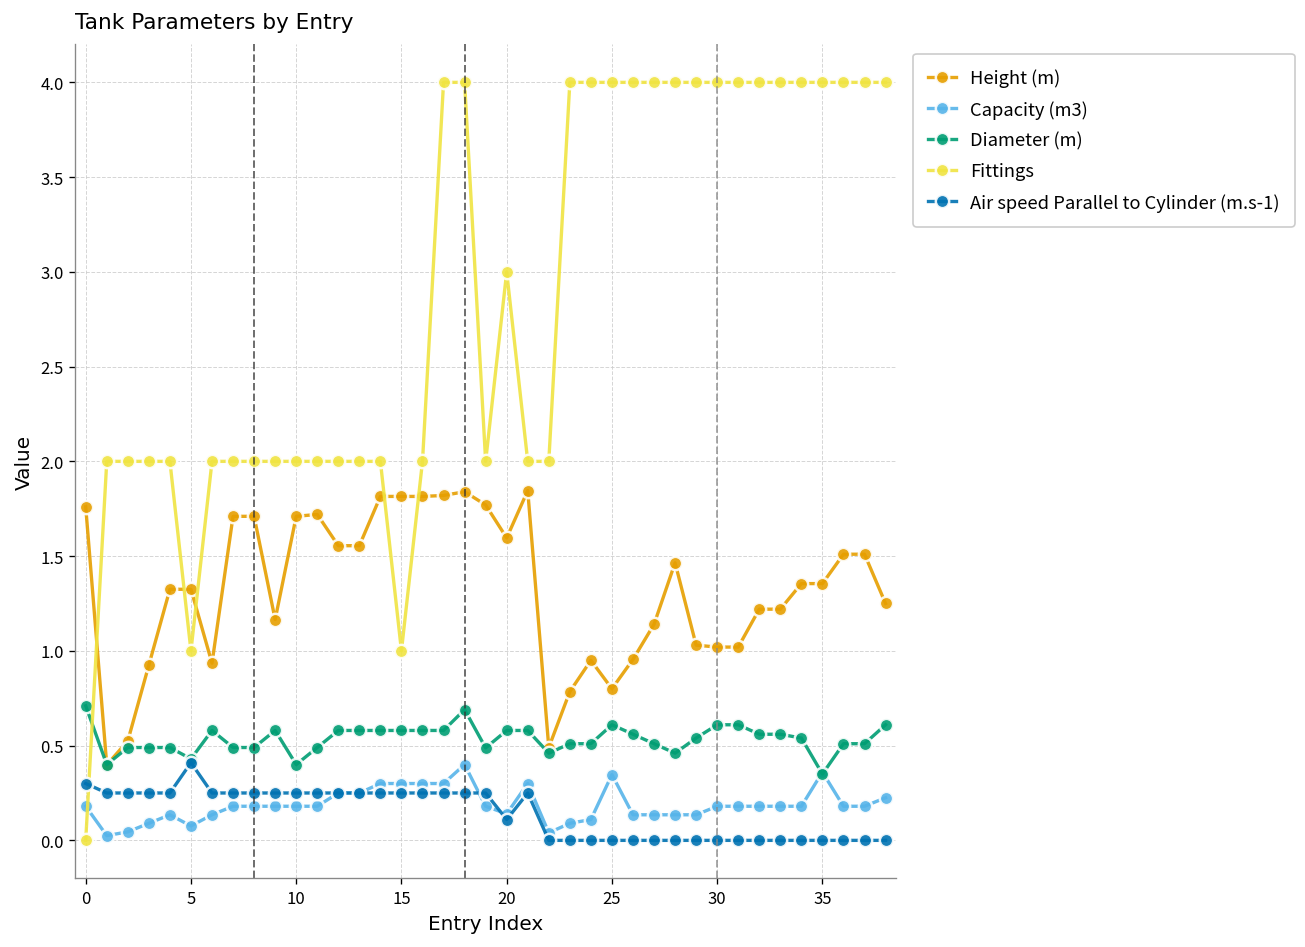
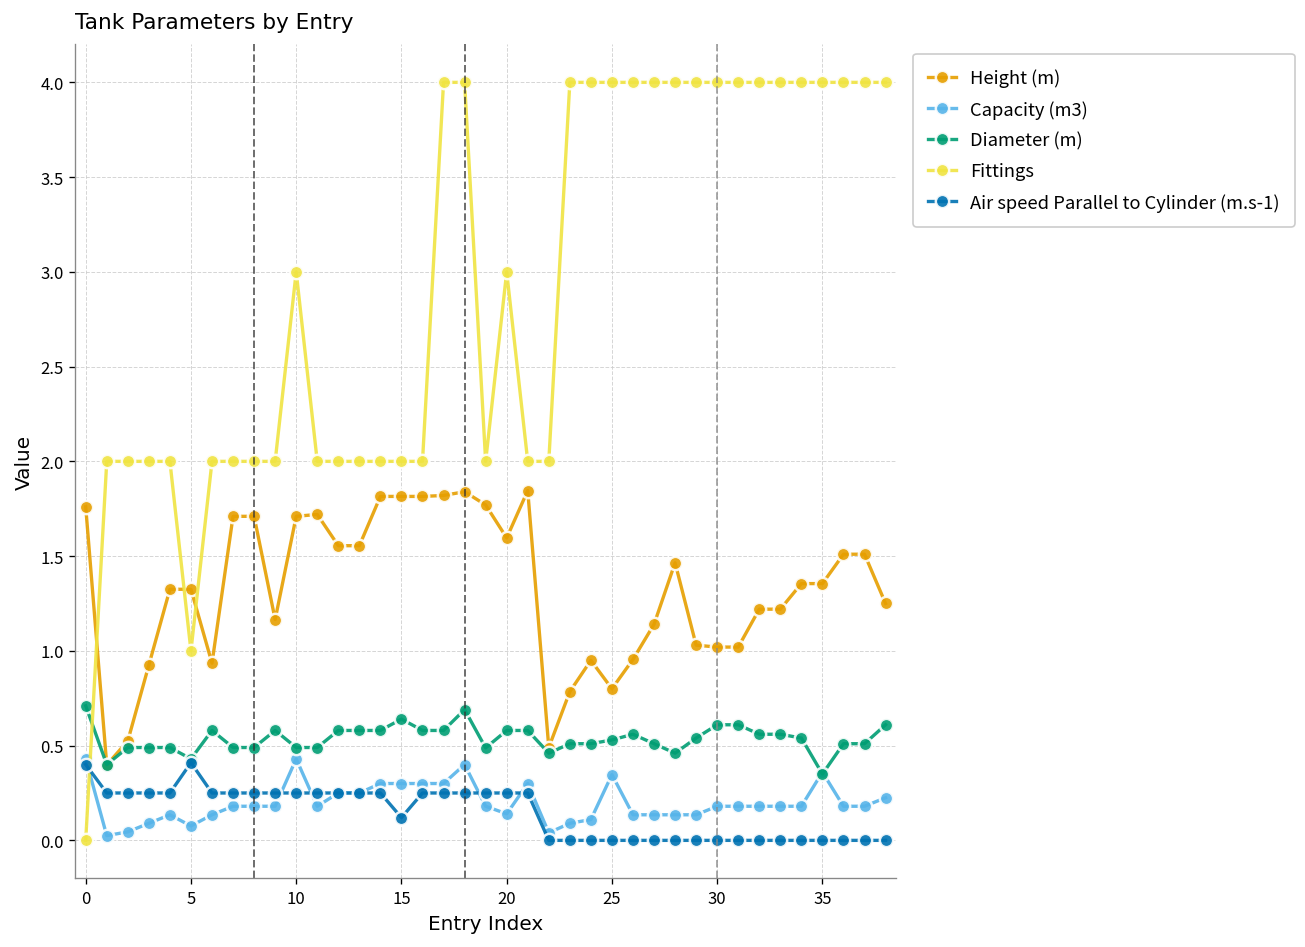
  {
    "Height (m)": {
      "0": 1.76,
      "5": 1.33,
      "10": 1.71,
      "15": 1.82,
      "20": 1.60,
      "25": 0.80,
      "30": 1.02,
      "35": 1.36
    },
    "Capacity (m3)": {
-     "0": 0.18,
+     "0": 0.43,
      "5": 0.08,
-     "10": 0.18,
+     "10": 0.43,
      "15": 0.30,
      "20": 0.14,
      "25": 0.35,
      "30": 0.18
    },
    "Diameter (m)": {
      "0": 0.71,
      "5": 0.43,
-     "10": 0.40,
-     "15": 0.58,
+     "10": 0.49,
+     "15": 0.64,
      "20": 0.58,
-     "25": 0.61,
+     "25": 0.53,
      "30": 0.61
    },
    "Fittings": {
      "0": 0,
      "5": 1,
-     "10": 2,
-     "15": 1,
+     "10": 3,
+     "15": 2,
      "20": 3,
      "25": 4,
      "30": 4,
      "35": 4
    },
    "Air speed Parallel to Cylinder (m.s-1)": {
-     "0": 0.3,
+     "0": 0.4,
      "5": 0.41,
      "10": 0.25,
-     "15": 0.25,
-     "20": 0.11,
+     "15": 0.12,
+     "20": 0.25,
      "25": 0.00,
      "30": 0.00,
      "35": 0.00
    }
  }
